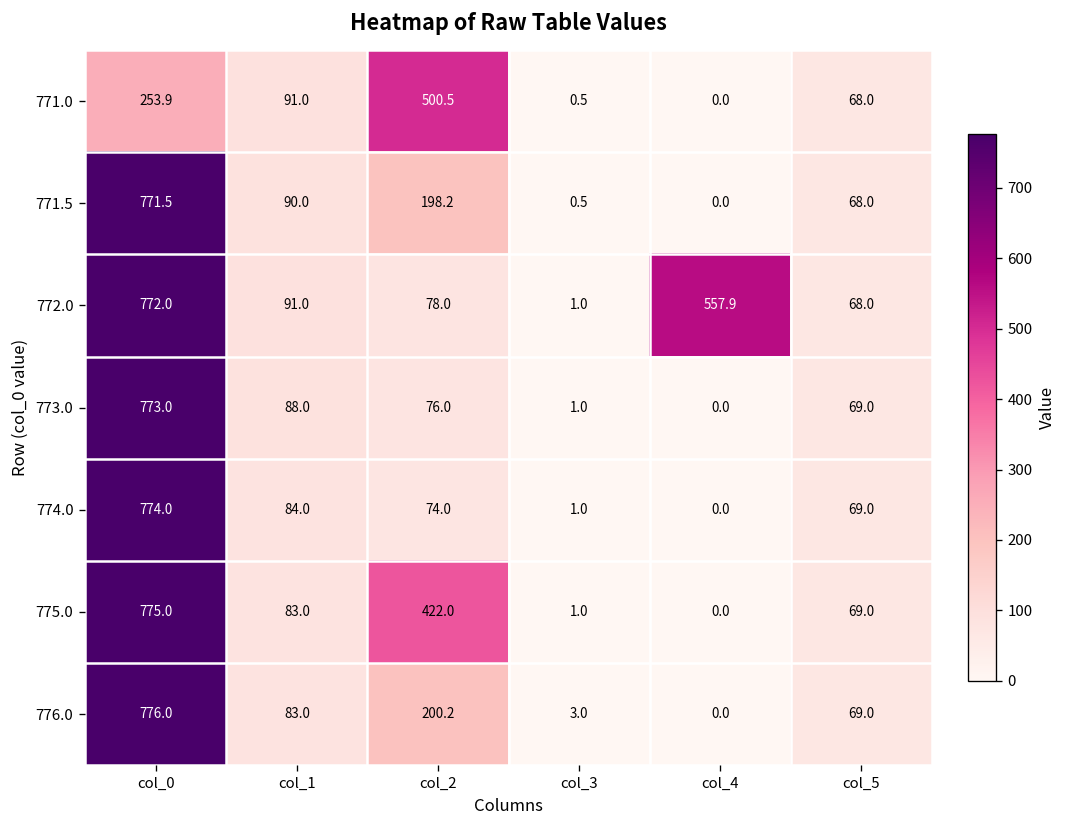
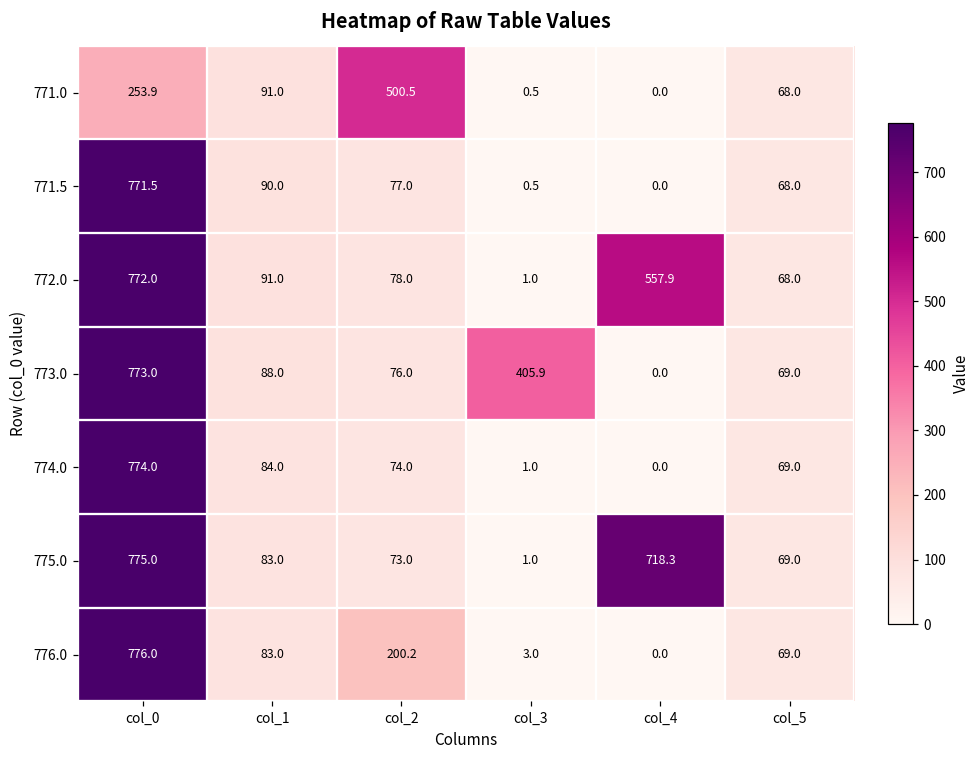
  {
    "771.0": {
      "col_0": 253.9,
      "col_1": 91.0,
      "col_2": 500.5,
      "col_3": 0.5,
      "col_4": 0.0,
      "col_5": 68.0
    },
    "771.5": {
      "col_0": 771.5,
      "col_1": 90.0,
-     "col_2": 198.2,
+     "col_2": 77.0,
      "col_3": 0.5,
      "col_4": 0.0,
      "col_5": 68.0
    },
    "772.0": {
      "col_0": 772.0,
      "col_1": 91.0,
      "col_2": 78.0,
      "col_3": 1.0,
      "col_4": 557.9,
      "col_5": 68.0
    },
    "773.0": {
      "col_0": 773.0,
      "col_1": 88.0,
      "col_2": 76.0,
-     "col_3": 1.0,
+     "col_3": 405.9,
      "col_4": 0.0,
      "col_5": 69.0
    },
    "774.0": {
      "col_0": 774.0,
      "col_1": 84.0,
      "col_2": 74.0,
      "col_3": 1.0,
      "col_4": 0.0,
      "col_5": 69.0
    },
    "775.0": {
      "col_0": 775.0,
      "col_1": 83.0,
-     "col_2": 422.0,
+     "col_2": 73.0,
      "col_3": 1.0,
-     "col_4": 0.0,
+     "col_4": 718.3,
      "col_5": 69.0
    },
    "776.0": {
      "col_0": 776.0,
      "col_1": 83.0,
      "col_2": 200.2,
      "col_3": 3.0,
      "col_4": 0.0,
      "col_5": 69.0
    }
  }
